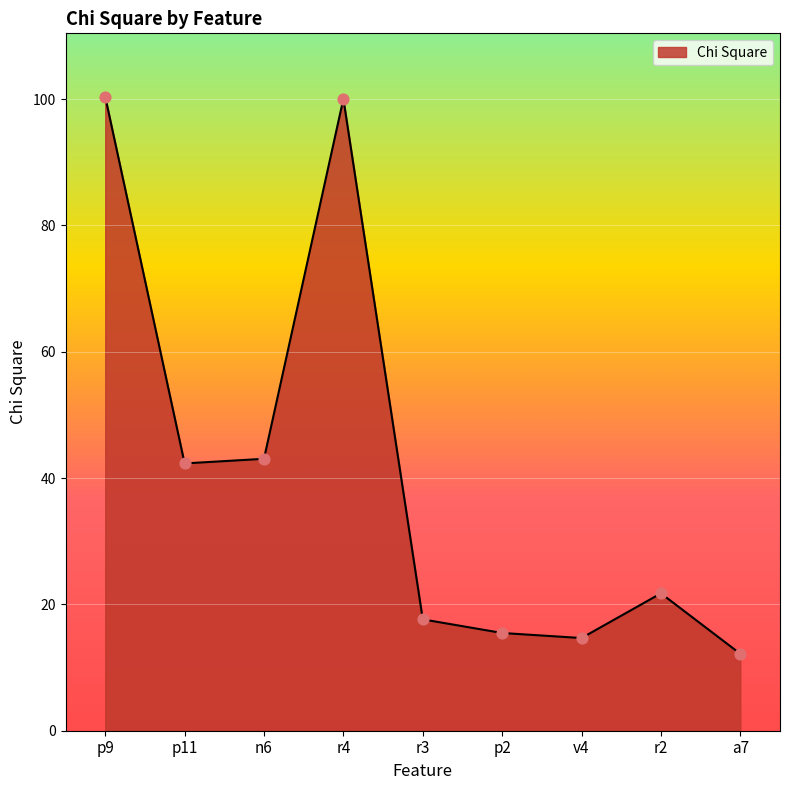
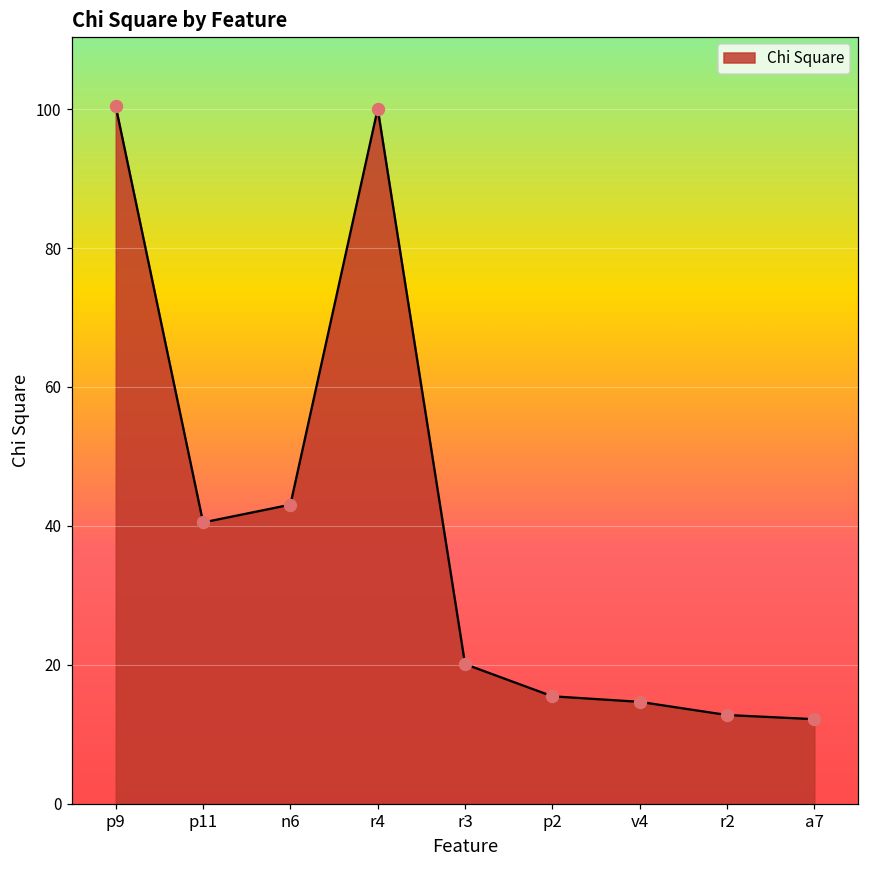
  {
    "p9": 100,
-   "p11": 42,
+   "p11": 40,
    "n6": 43,
    "r4": 100,
-   "r3": 18,
+   "r3": 20,
    "p2": 15,
    "v4": 15,
-   "r2": 22,
+   "r2": 13,
    "a7": 12
  }
